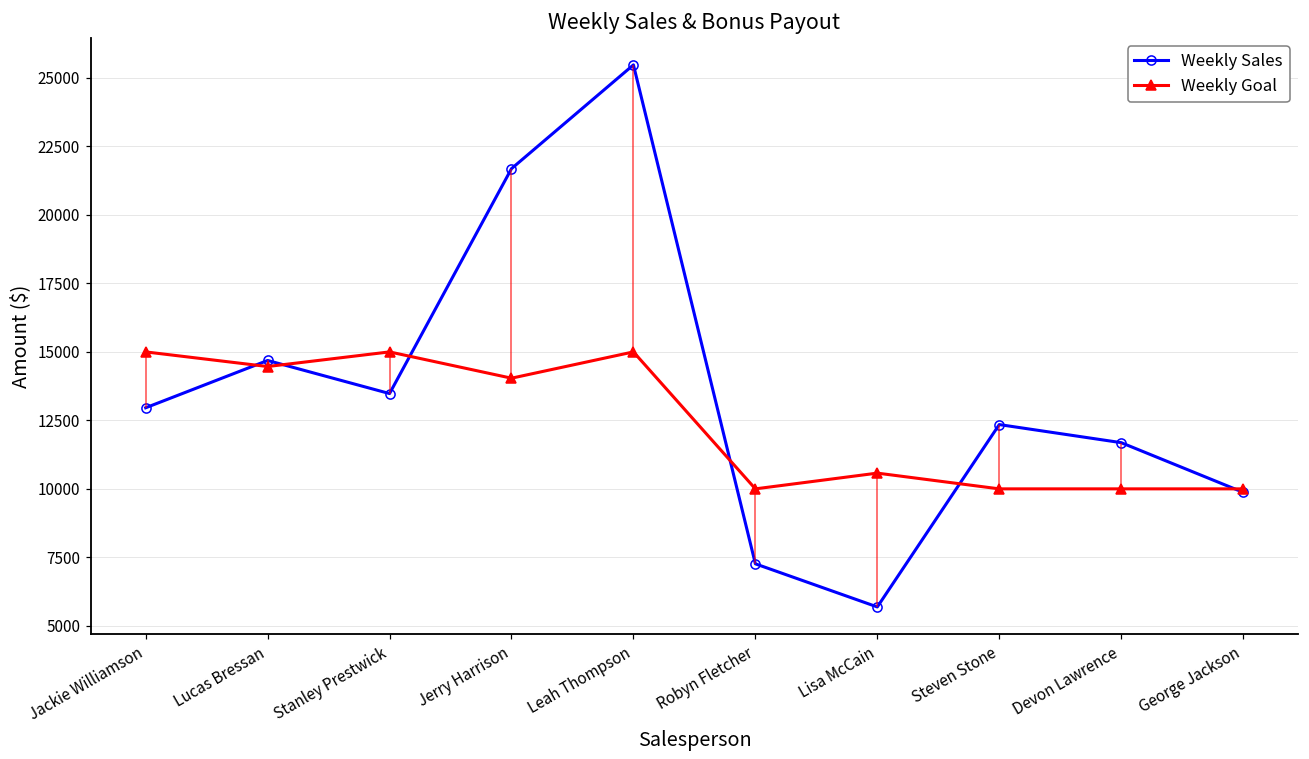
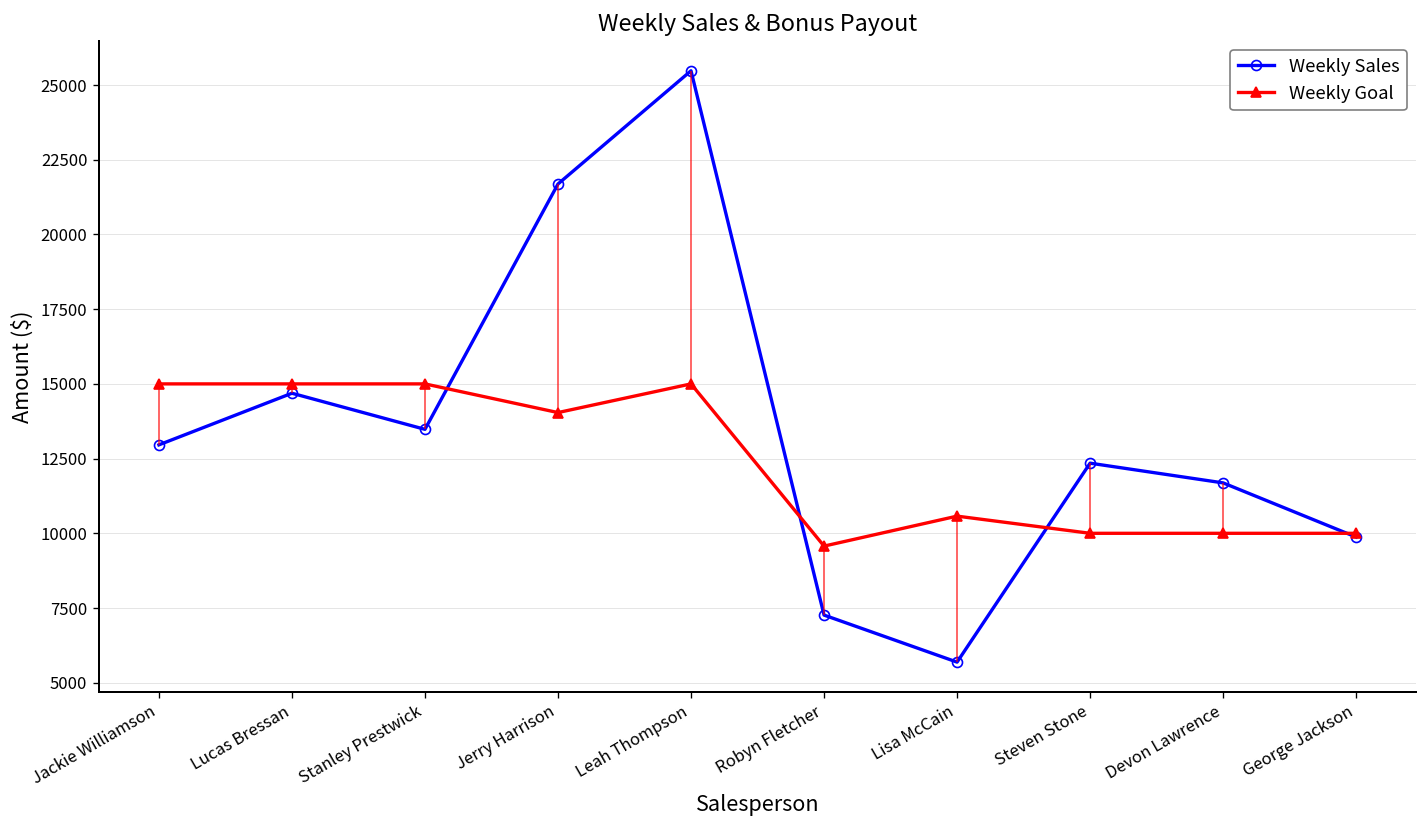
  {
    "Weekly Sales": {
      "Jackie Williamson": 13000,
      "Lucas Bressan": 14700,
      "Stanley Prestwick": 13500,
      "Jerry Harrison": 21700,
      "Leah Thompson": 25500,
      "Robyn Fletcher": 7300,
      "Lisa McCain": 5700,
      "Steven Stone": 12300,
      "Devon Lawrence": 11700,
      "George Jackson": 9900
    },
    "Weekly Goal": {
      "Jackie Williamson": 15000,
-     "Lucas Bressan": 14500,
+     "Lucas Bressan": 15000,
      "Stanley Prestwick": 15000,
      "Jerry Harrison": 14000,
      "Leah Thompson": 15000,
-     "Robyn Fletcher": 10000,
+     "Robyn Fletcher": 9600,
      "Lisa McCain": 10600,
      "Steven Stone": 10000,
      "Devon Lawrence": 10000,
      "George Jackson": 10000
    }
  }
